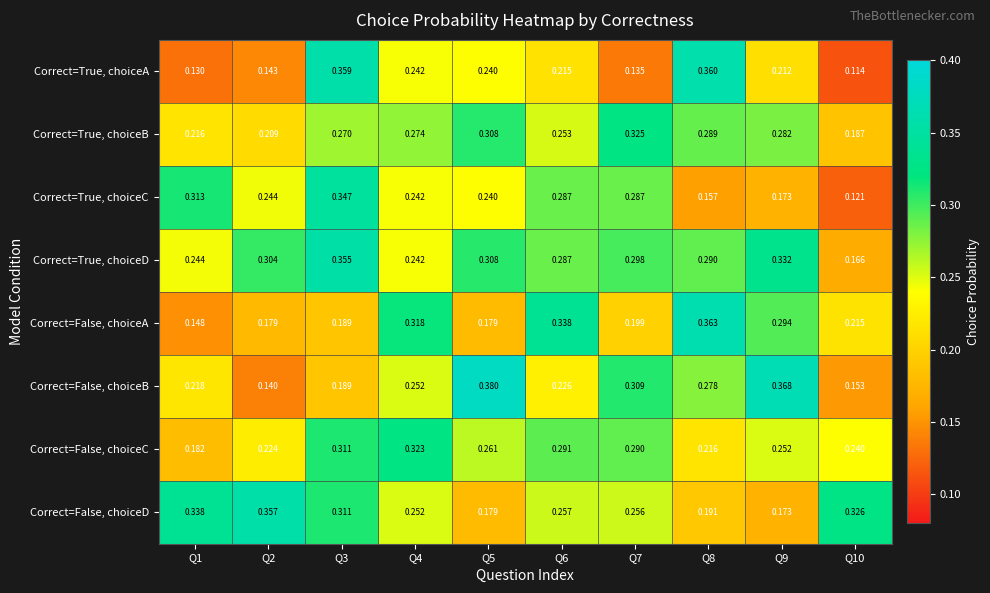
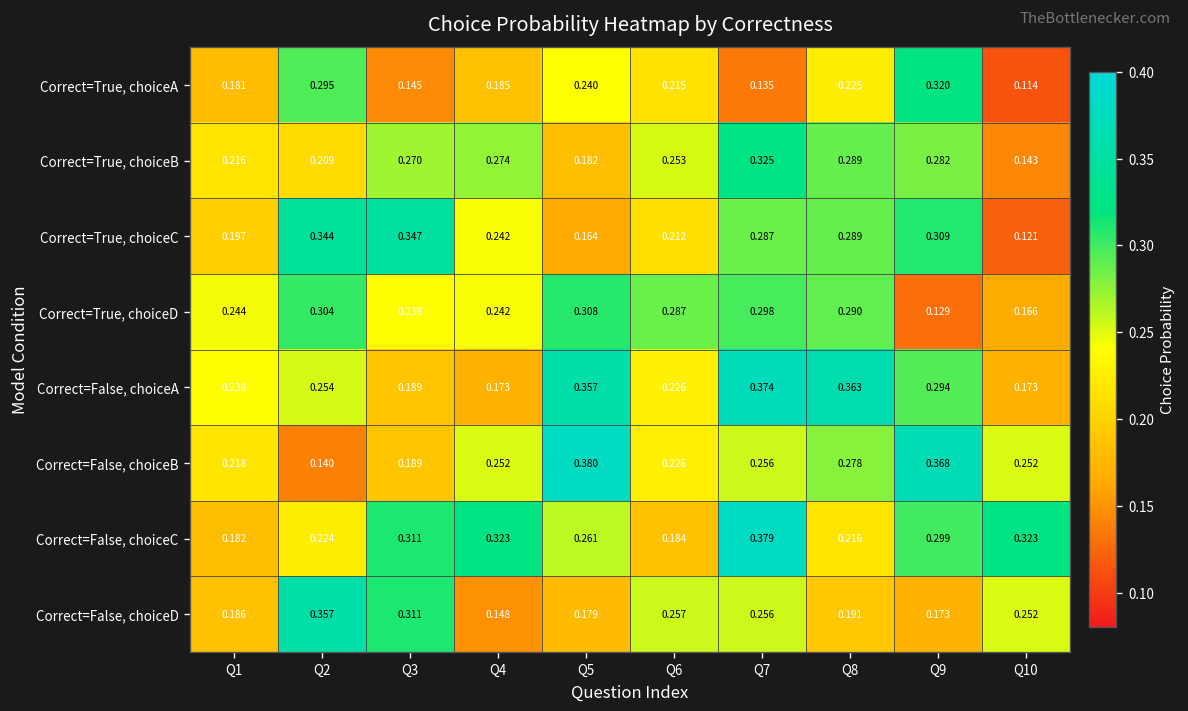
  {
    "Correct=True, choiceA": {
-     "Q1": 0.130,
-     "Q2": 0.143,
-     "Q3": 0.359,
-     "Q4": 0.242,
+     "Q1": 0.181,
+     "Q2": 0.295,
+     "Q3": 0.145,
+     "Q4": 0.185,
      "Q5": 0.240,
      "Q6": 0.215,
      "Q7": 0.135,
-     "Q8": 0.360,
-     "Q9": 0.212,
+     "Q8": 0.225,
+     "Q9": 0.320,
      "Q10": 0.114
    },
    "Correct=True, choiceB": {
      "Q1": 0.216,
      "Q2": 0.209,
      "Q3": 0.270,
      "Q4": 0.274,
-     "Q5": 0.308,
+     "Q5": 0.182,
      "Q6": 0.253,
      "Q7": 0.325,
      "Q8": 0.289,
      "Q9": 0.282,
-     "Q10": 0.187
+     "Q10": 0.143
    },
    "Correct=True, choiceC": {
-     "Q1": 0.313,
-     "Q2": 0.244,
+     "Q1": 0.197,
+     "Q2": 0.344,
      "Q3": 0.347,
      "Q4": 0.242,
-     "Q5": 0.240,
-     "Q6": 0.287,
+     "Q5": 0.164,
+     "Q6": 0.212,
      "Q7": 0.287,
-     "Q8": 0.157,
-     "Q9": 0.173,
+     "Q8": 0.289,
+     "Q9": 0.309,
      "Q10": 0.121
    },
    "Correct=True, choiceD": {
      "Q1": 0.244,
      "Q2": 0.304,
-     "Q3": 0.355,
+     "Q3": 0.238,
      "Q4": 0.242,
      "Q5": 0.308,
      "Q6": 0.287,
      "Q7": 0.298,
      "Q8": 0.290,
-     "Q9": 0.332,
+     "Q9": 0.129,
      "Q10": 0.166
    },
    "Correct=False, choiceA": {
-     "Q1": 0.148,
-     "Q2": 0.179,
+     "Q1": 0.238,
+     "Q2": 0.254,
      "Q3": 0.189,
-     "Q4": 0.318,
-     "Q5": 0.179,
-     "Q6": 0.338,
-     "Q7": 0.199,
+     "Q4": 0.173,
+     "Q5": 0.357,
+     "Q6": 0.226,
+     "Q7": 0.374,
      "Q8": 0.363,
      "Q9": 0.294,
-     "Q10": 0.215
+     "Q10": 0.173
    },
    "Correct=False, choiceB": {
      "Q1": 0.218,
      "Q2": 0.140,
      "Q3": 0.189,
      "Q4": 0.252,
      "Q5": 0.380,
      "Q6": 0.226,
-     "Q7": 0.309,
+     "Q7": 0.256,
      "Q8": 0.278,
      "Q9": 0.368,
-     "Q10": 0.153
+     "Q10": 0.252
    },
    "Correct=False, choiceC": {
      "Q1": 0.182,
      "Q2": 0.224,
      "Q3": 0.311,
      "Q4": 0.323,
      "Q5": 0.261,
-     "Q6": 0.291,
-     "Q7": 0.290,
+     "Q6": 0.184,
+     "Q7": 0.379,
      "Q8": 0.216,
-     "Q9": 0.252,
-     "Q10": 0.240
+     "Q9": 0.299,
+     "Q10": 0.323
    },
    "Correct=False, choiceD": {
-     "Q1": 0.338,
+     "Q1": 0.186,
      "Q2": 0.357,
      "Q3": 0.311,
-     "Q4": 0.252,
+     "Q4": 0.148,
      "Q5": 0.179,
      "Q6": 0.257,
      "Q7": 0.256,
      "Q8": 0.191,
      "Q9": 0.173,
-     "Q10": 0.326
+     "Q10": 0.252
    }
  }
